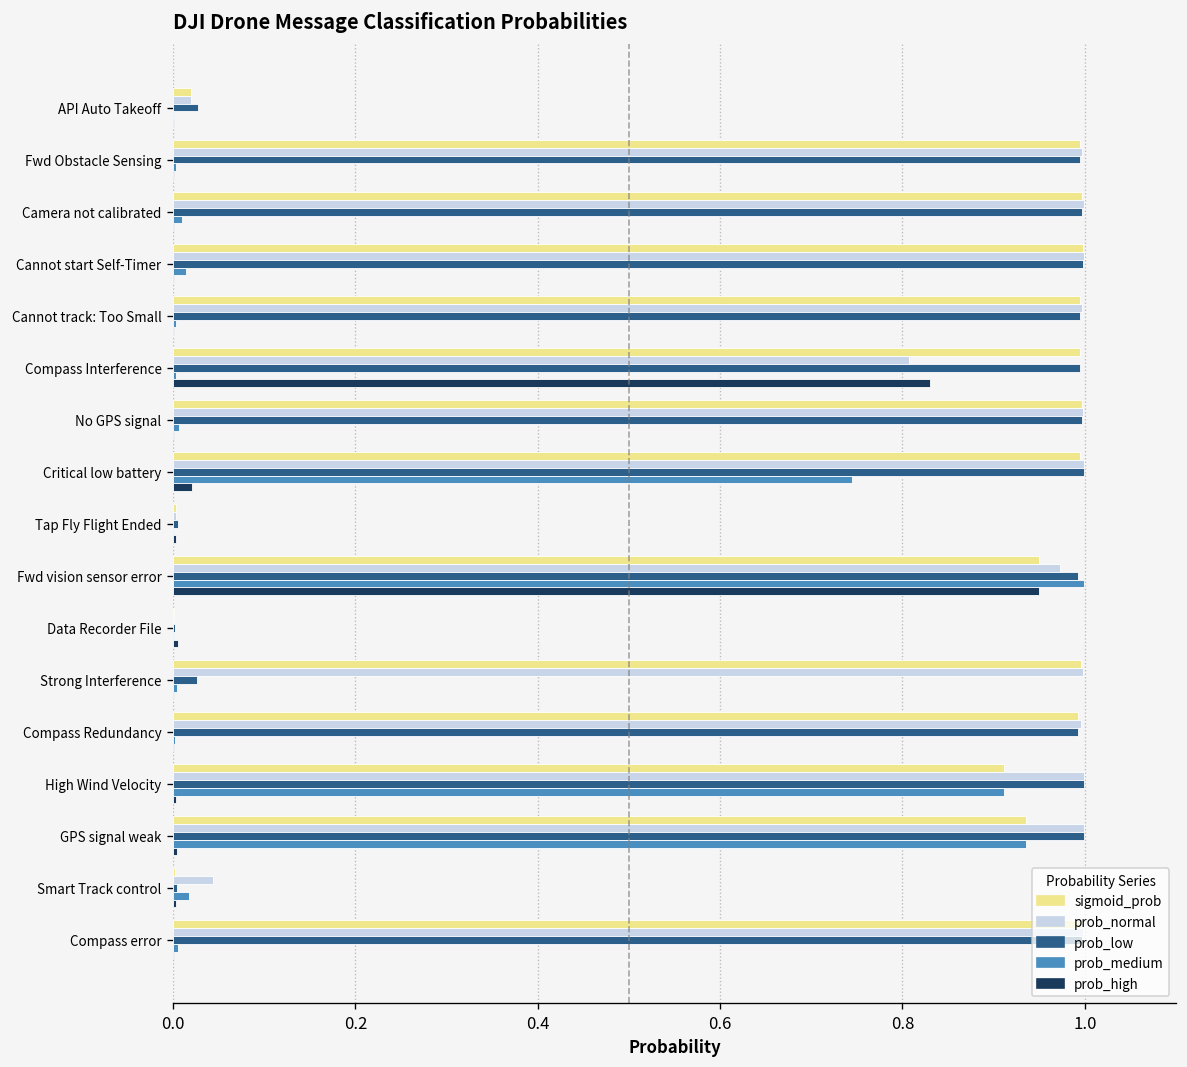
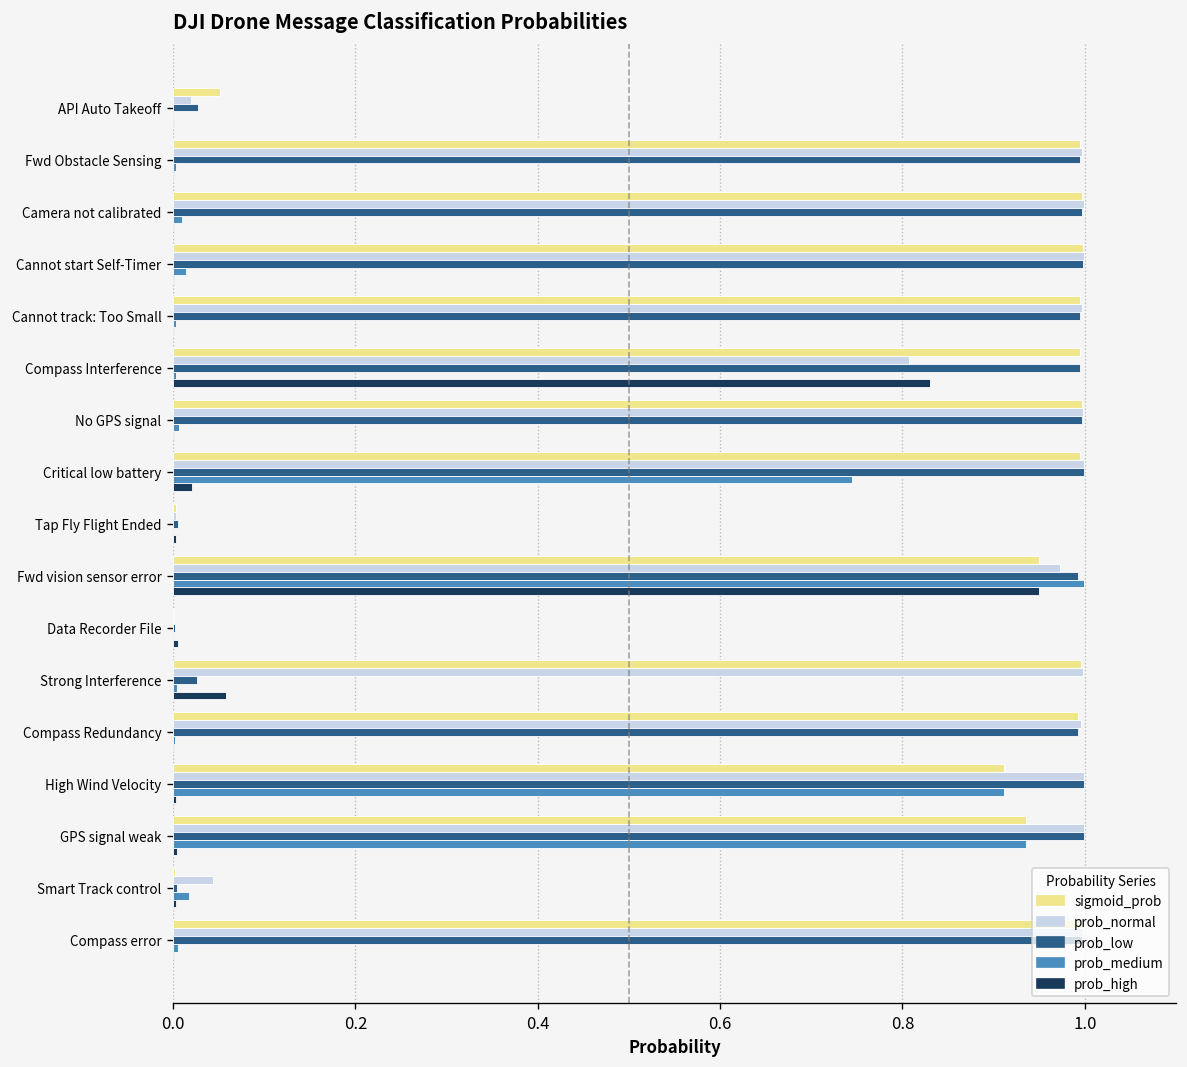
  {
    "sigmoid_prob": {
-     "API Auto Takeoff": 0.02,
+     "API Auto Takeoff": 0.05,
      "Fwd Obstacle Sensing": 0.99,
      "Camera not calibrated": 1.00,
      "Cannot start Self-Timer": 1.00,
      "Cannot track: Too Small": 1.00,
      "Compass Interference": 1.00,
      "No GPS signal": 1.00,
      "Critical low battery": 0.99,
      "Fwd vision sensor error": 0.95,
      "Strong Interference": 1.00,
      "Compass Redundancy": 0.99,
      "High Wind Velocity": 0.91,
      "GPS signal weak": 0.94
    },
    "prob_normal": {
      "API Auto Takeoff": 0.02,
      "Fwd Obstacle Sensing": 1.00,
      "Camera not calibrated": 1.00,
      "Cannot start Self-Timer": 1.00,
      "Cannot track: Too Small": 1.00,
      "Compass Interference": 0.81,
      "No GPS signal": 1.00,
      "Critical low battery": 1.00,
      "Fwd vision sensor error": 0.97,
      "Strong Interference": 1.00,
      "Compass Redundancy": 1.00,
      "High Wind Velocity": 1.00,
      "GPS signal weak": 1.00,
      "Smart Track control": 0.04
    },
    "prob_low": {
      "API Auto Takeoff": 0.03,
      "Fwd Obstacle Sensing": 0.99,
      "Camera not calibrated": 1.00,
      "Cannot start Self-Timer": 1.00,
      "Cannot track: Too Small": 1.00,
      "Compass Interference": 1.00,
      "No GPS signal": 1.00,
      "Critical low battery": 1.00,
      "Tap Fly Flight Ended": 0.01,
      "Fwd vision sensor error": 0.99,
      "Strong Interference": 0.03,
      "Compass Redundancy": 0.99,
      "High Wind Velocity": 1.00,
      "GPS signal weak": 1.00,
      "Smart Track control": 0.00
    },
    "prob_medium": {
      "Camera not calibrated": 0.01,
      "Cannot start Self-Timer": 0.01,
      "Compass Interference": 0.00,
      "No GPS signal": 0.01,
      "Critical low battery": 0.74,
      "Fwd vision sensor error": 1.00,
      "Strong Interference": 0.00,
      "High Wind Velocity": 0.91,
      "GPS signal weak": 0.94,
      "Smart Track control": 0.02,
      "Compass error": 0.01
    },
    "prob_high": {
      "Compass Interference": 0.83,
      "Critical low battery": 0.02,
      "Fwd vision sensor error": 0.95,
      "Data Recorder File": 0.01,
-     "Strong Interference": 0.00,
+     "Strong Interference": 0.06,
      "High Wind Velocity": 0.00,
      "GPS signal weak": 0.00
    }
  }
